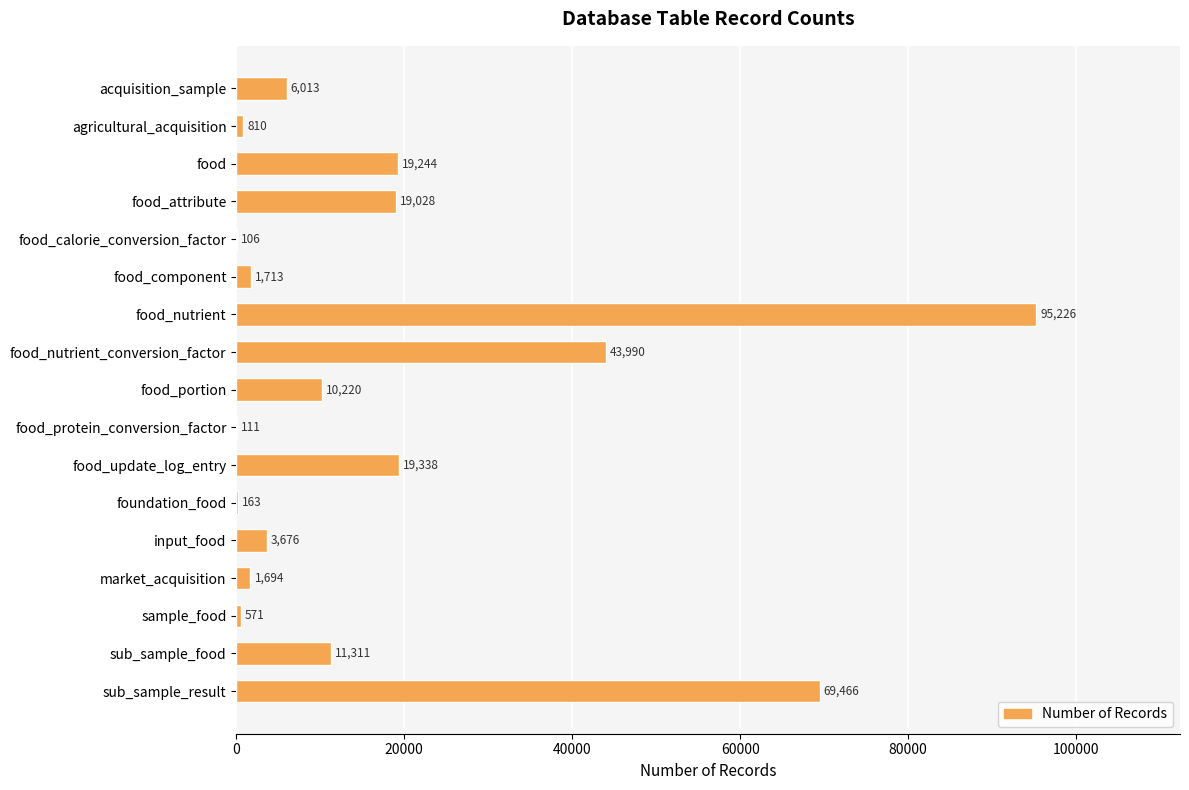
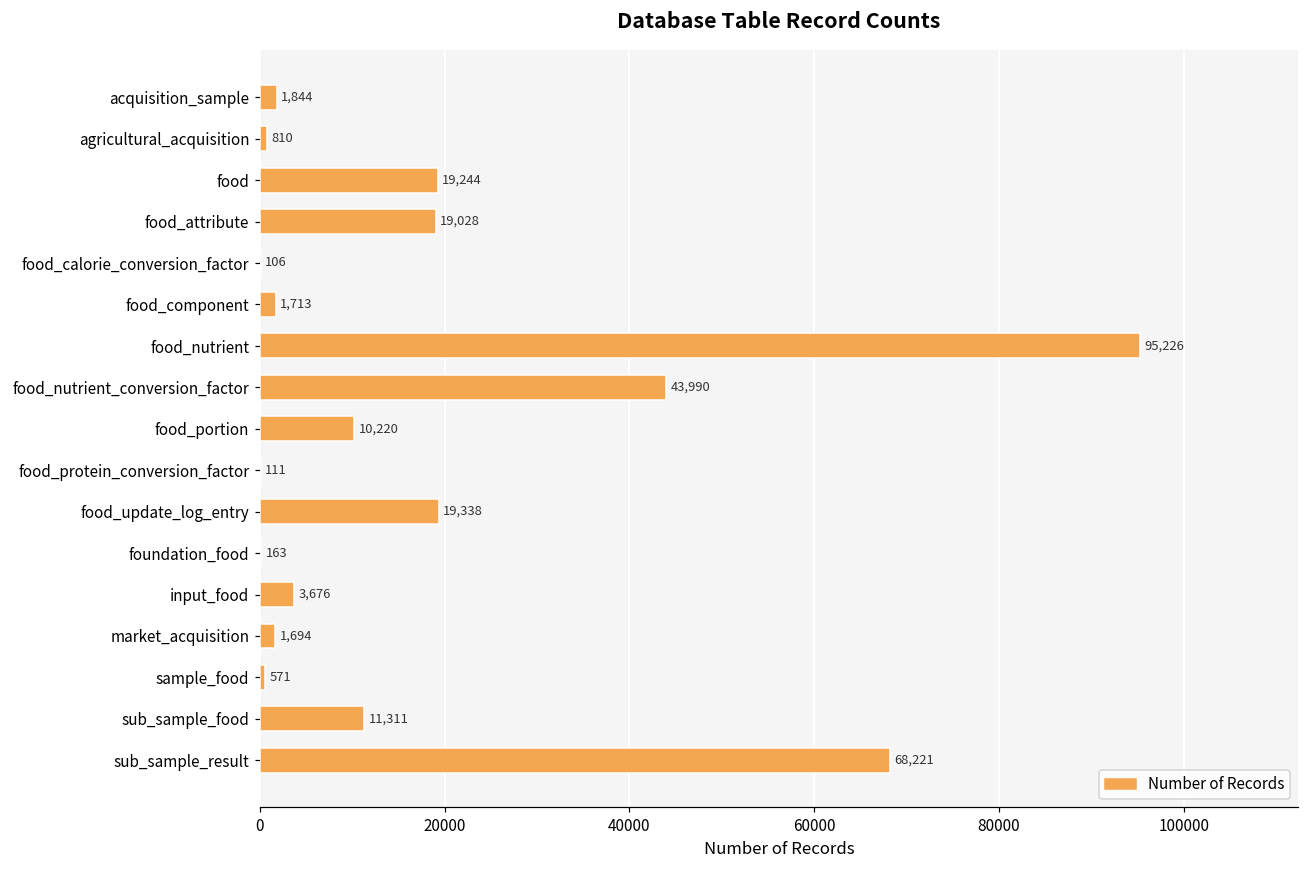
  {
-   "acquisition_sample": "6,013",
+   "acquisition_sample": "1,844",
    "agricultural_acquisition": "810",
    "food": "19,244",
    "food_attribute": "19,028",
    "food_calorie_conversion_factor": "106",
    "food_component": "1,713",
    "food_nutrient": "95,226",
    "food_nutrient_conversion_factor": "43,990",
    "food_portion": "10,220",
    "food_protein_conversion_factor": "111",
    "food_update_log_entry": "19,338",
    "foundation_food": "163",
    "input_food": "3,676",
    "market_acquisition": "1,694",
    "sample_food": "571",
    "sub_sample_food": "11,311",
-   "sub_sample_result": "69,466"
+   "sub_sample_result": "68,221"
  }
